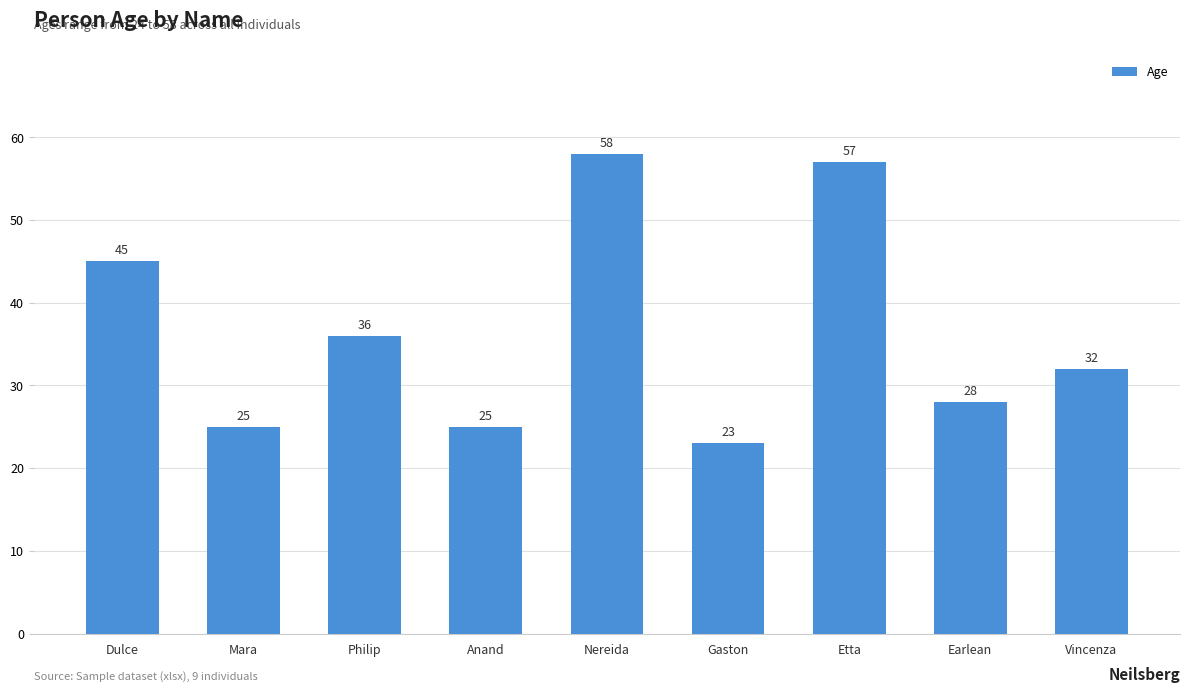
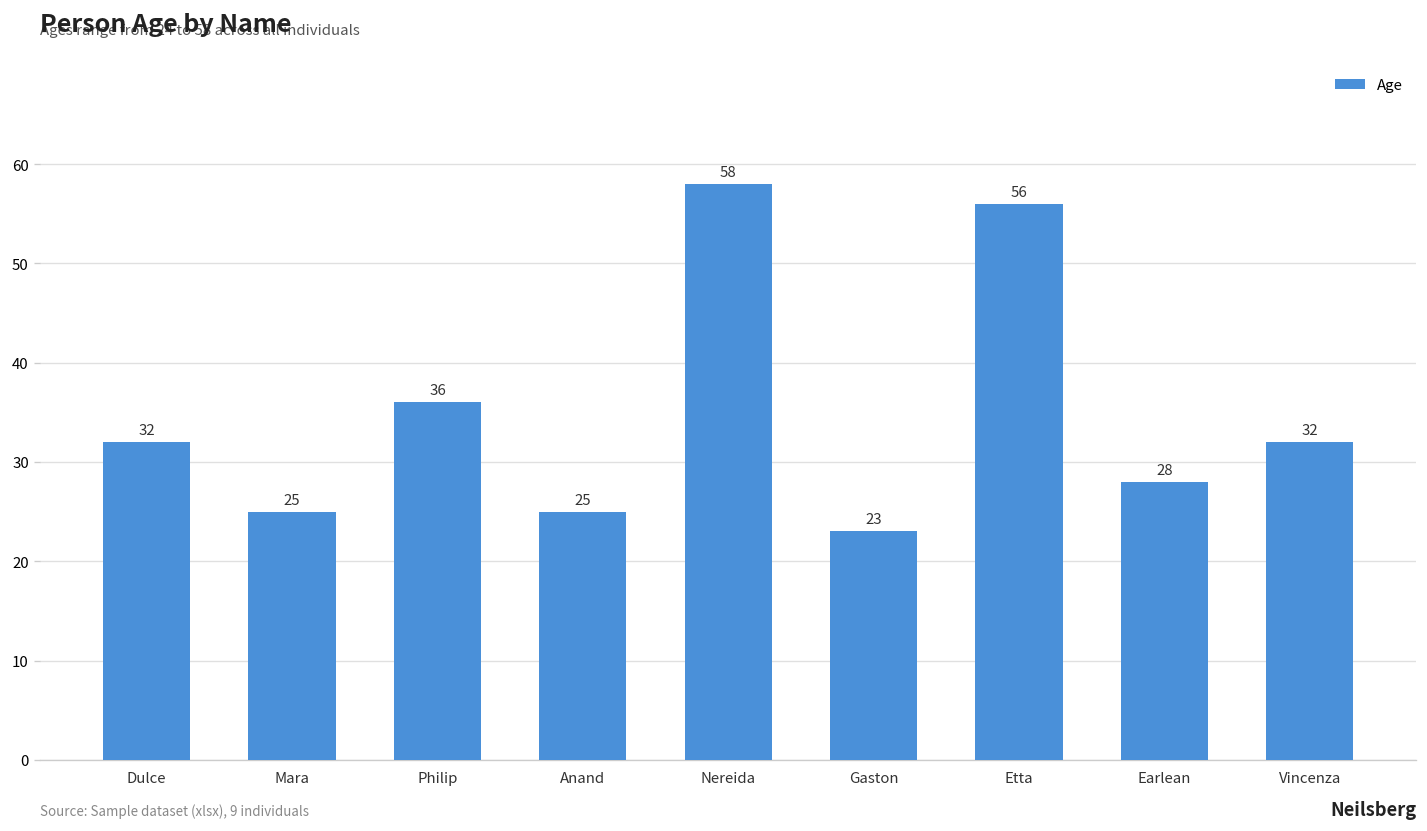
  {
-   "Dulce": 45,
+   "Dulce": 32,
    "Mara": 25,
    "Philip": 36,
    "Anand": 25,
    "Nereida": 58,
    "Gaston": 23,
-   "Etta": 57,
+   "Etta": 56,
    "Earlean": 28,
    "Vincenza": 32
  }
